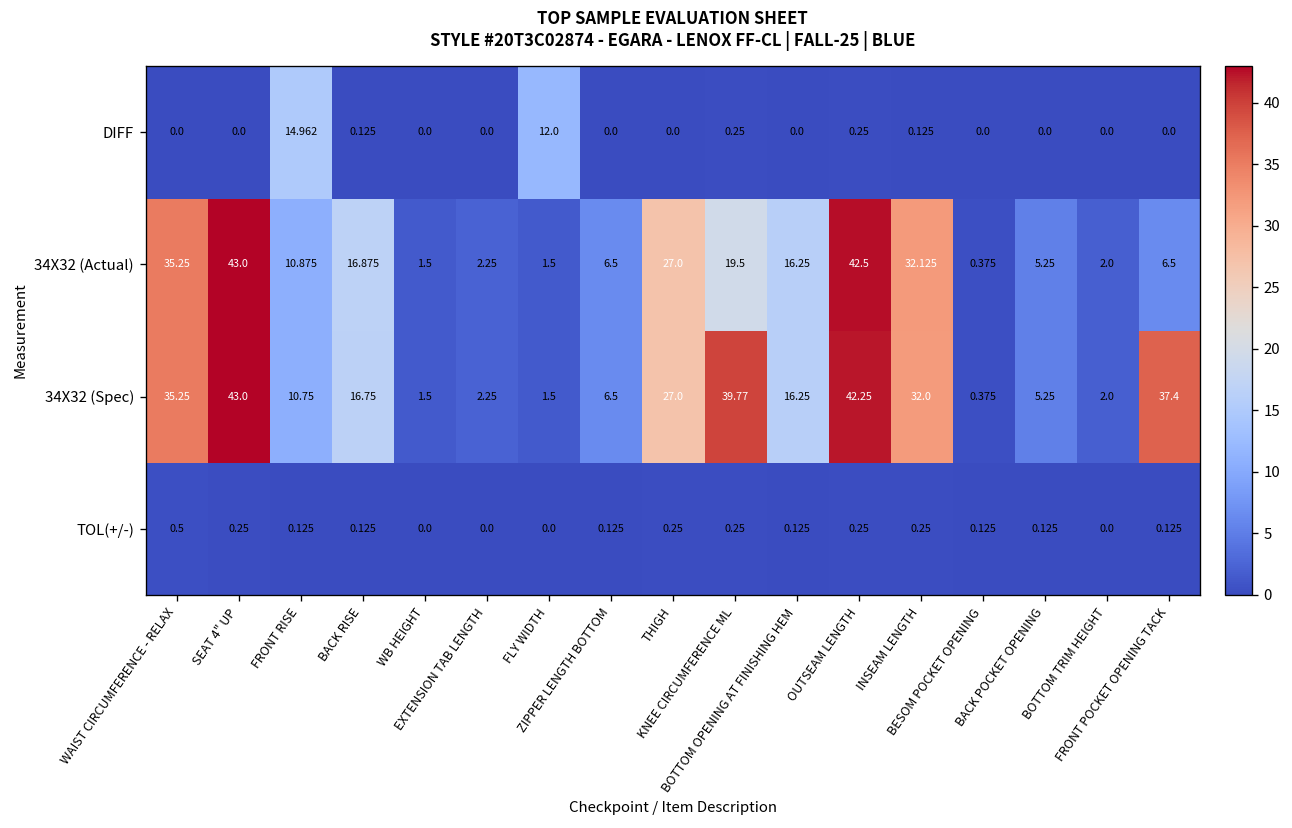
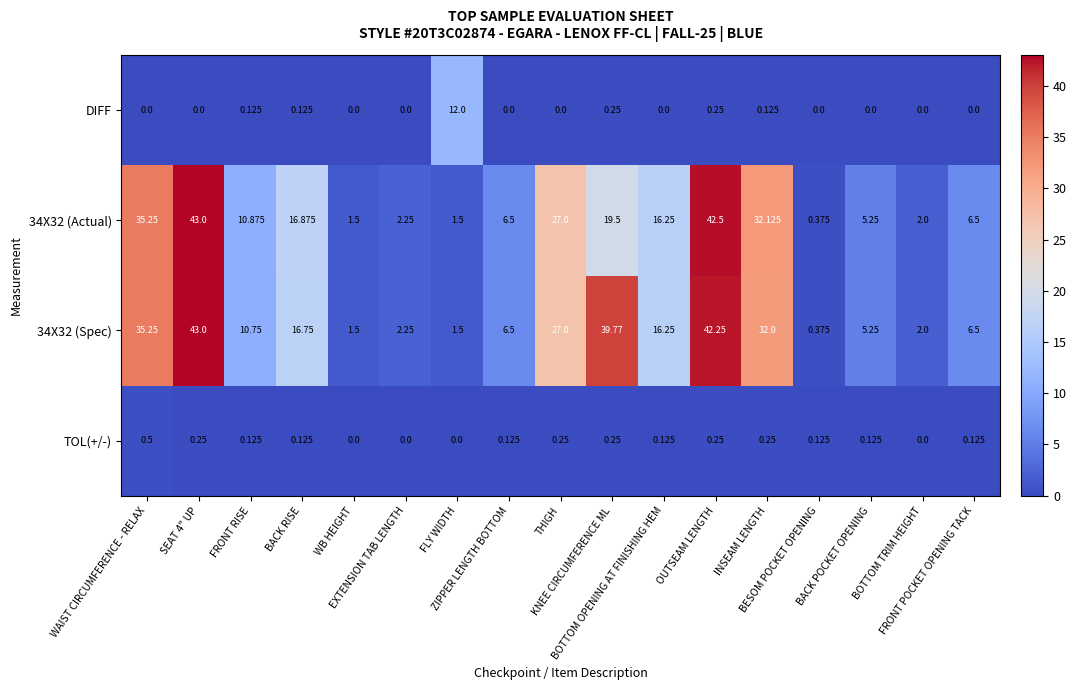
  {
    "DIFF": {
      "WAIST CIRCUMFERENCE - RELAX": 0.0,
      "SEAT 4\" UP": 0.0,
-     "FRONT RISE": 14.962,
+     "FRONT RISE": 0.125,
      "BACK RISE": 0.125,
      "WB HEIGHT": 0.0,
      "EXTENSION TAB LENGTH": 0.0,
      "FLY WIDTH": 12.0,
      "ZIPPER LENGTH BOTTOM": 0.0,
      "THIGH": 0.0,
      "KNEE CIRCUMFERENCE ML": 0.25,
      "BOTTOM OPENING AT FINISHING HEM": 0.0,
      "OUTSEAM LENGTH": 0.25,
      "INSEAM LENGTH": 0.125,
      "BESOM POCKET OPENING": 0.0,
      "BACK POCKET OPENING": 0.0,
      "BOTTOM TRIM HEIGHT": 0.0,
      "FRONT POCKET OPENING TACK": 0.0
    },
    "34X32 (Actual)": {
      "WAIST CIRCUMFERENCE - RELAX": 35.25,
      "SEAT 4\" UP": 43.0,
      "FRONT RISE": 10.875,
      "BACK RISE": 16.875,
      "WB HEIGHT": 1.5,
      "EXTENSION TAB LENGTH": 2.25,
      "FLY WIDTH": 1.5,
      "ZIPPER LENGTH BOTTOM": 6.5,
      "THIGH": 27.0,
      "KNEE CIRCUMFERENCE ML": 19.5,
      "BOTTOM OPENING AT FINISHING HEM": 16.25,
      "OUTSEAM LENGTH": 42.5,
      "INSEAM LENGTH": 32.125,
      "BESOM POCKET OPENING": 0.375,
      "BACK POCKET OPENING": 5.25,
      "BOTTOM TRIM HEIGHT": 2.0,
      "FRONT POCKET OPENING TACK": 6.5
    },
    "34X32 (Spec)": {
      "WAIST CIRCUMFERENCE - RELAX": 35.25,
      "SEAT 4\" UP": 43.0,
      "FRONT RISE": 10.75,
      "BACK RISE": 16.75,
      "WB HEIGHT": 1.5,
      "EXTENSION TAB LENGTH": 2.25,
      "FLY WIDTH": 1.5,
      "ZIPPER LENGTH BOTTOM": 6.5,
      "THIGH": 27.0,
      "KNEE CIRCUMFERENCE ML": 39.77,
      "BOTTOM OPENING AT FINISHING HEM": 16.25,
      "OUTSEAM LENGTH": 42.25,
      "INSEAM LENGTH": 32.0,
      "BESOM POCKET OPENING": 0.375,
      "BACK POCKET OPENING": 5.25,
      "BOTTOM TRIM HEIGHT": 2.0,
-     "FRONT POCKET OPENING TACK": 37.4
+     "FRONT POCKET OPENING TACK": 6.5
    },
    "TOL(+/-)": {
      "WAIST CIRCUMFERENCE - RELAX": 0.5,
      "SEAT 4\" UP": 0.25,
      "FRONT RISE": 0.125,
      "BACK RISE": 0.125,
      "WB HEIGHT": 0.0,
      "EXTENSION TAB LENGTH": 0.0,
      "FLY WIDTH": 0.0,
      "ZIPPER LENGTH BOTTOM": 0.125,
      "THIGH": 0.25,
      "KNEE CIRCUMFERENCE ML": 0.25,
      "BOTTOM OPENING AT FINISHING HEM": 0.125,
      "OUTSEAM LENGTH": 0.25,
      "INSEAM LENGTH": 0.25,
      "BESOM POCKET OPENING": 0.125,
      "BACK POCKET OPENING": 0.125,
      "BOTTOM TRIM HEIGHT": 0.0,
      "FRONT POCKET OPENING TACK": 0.125
    }
  }
